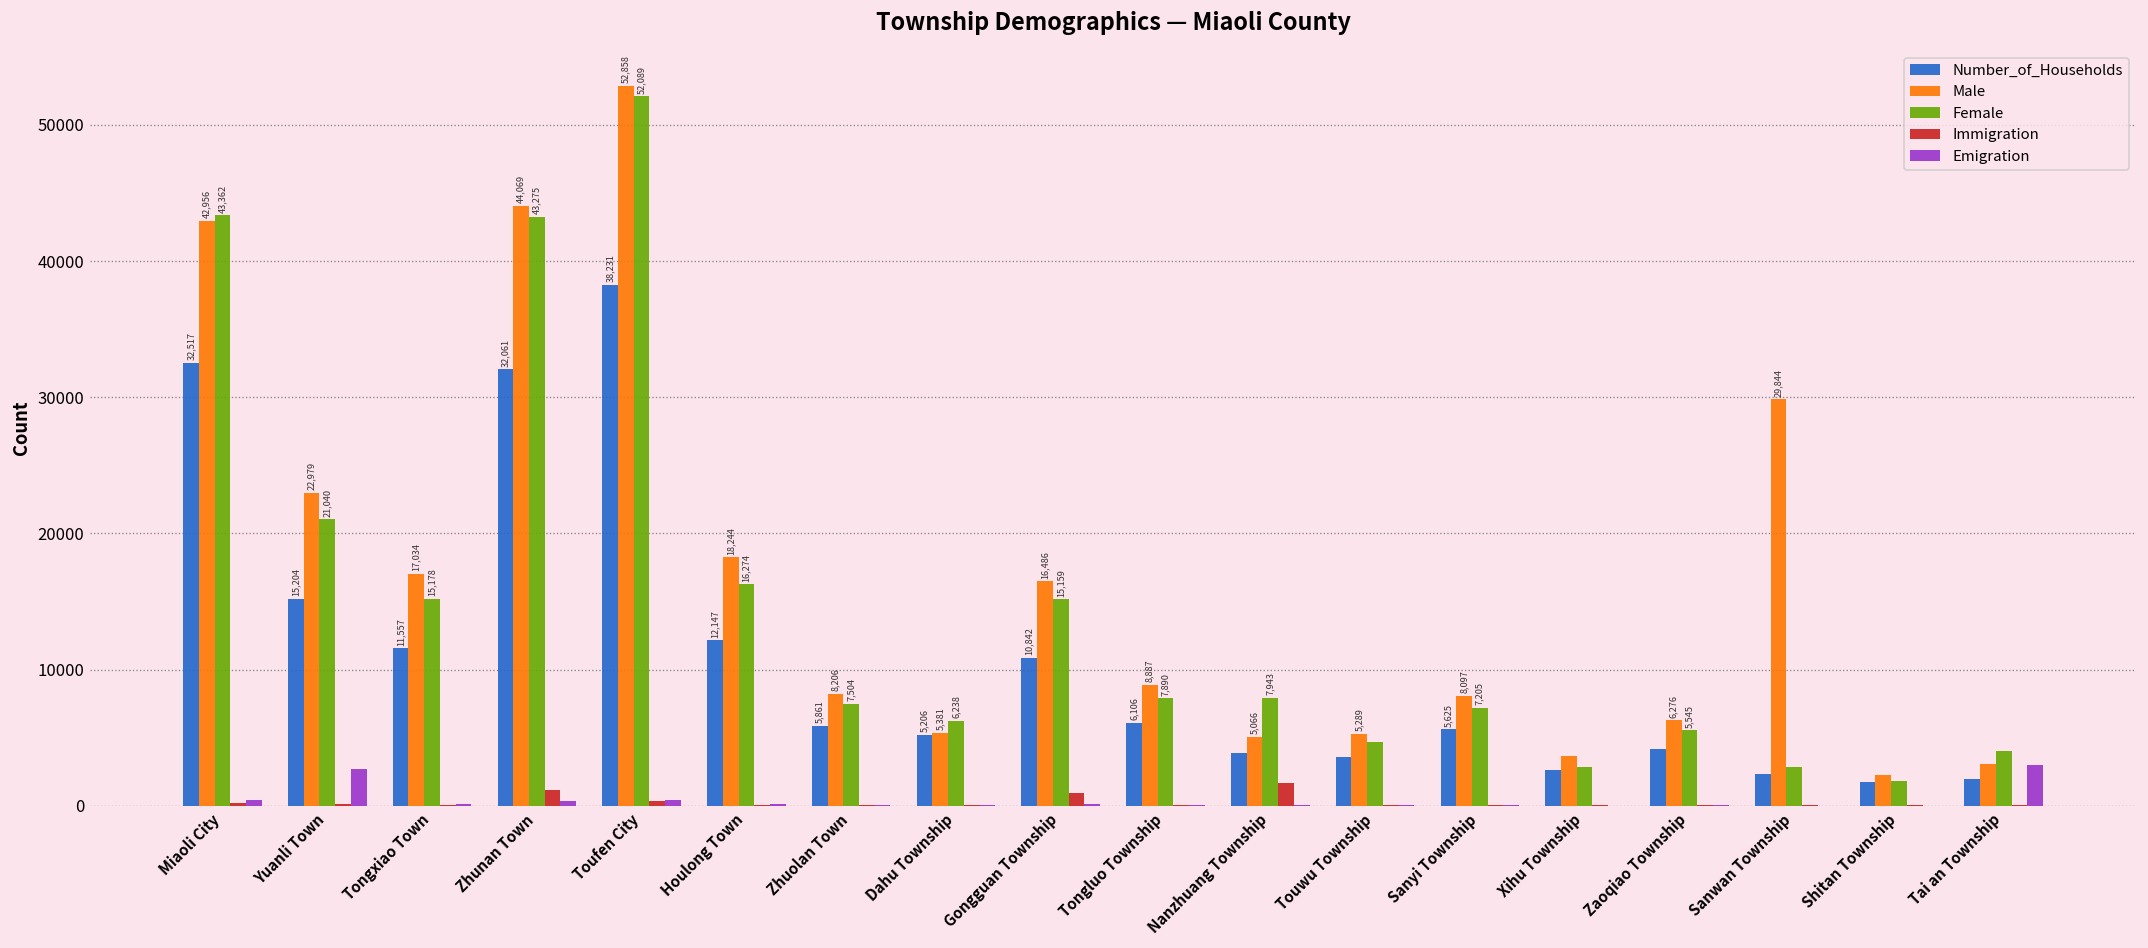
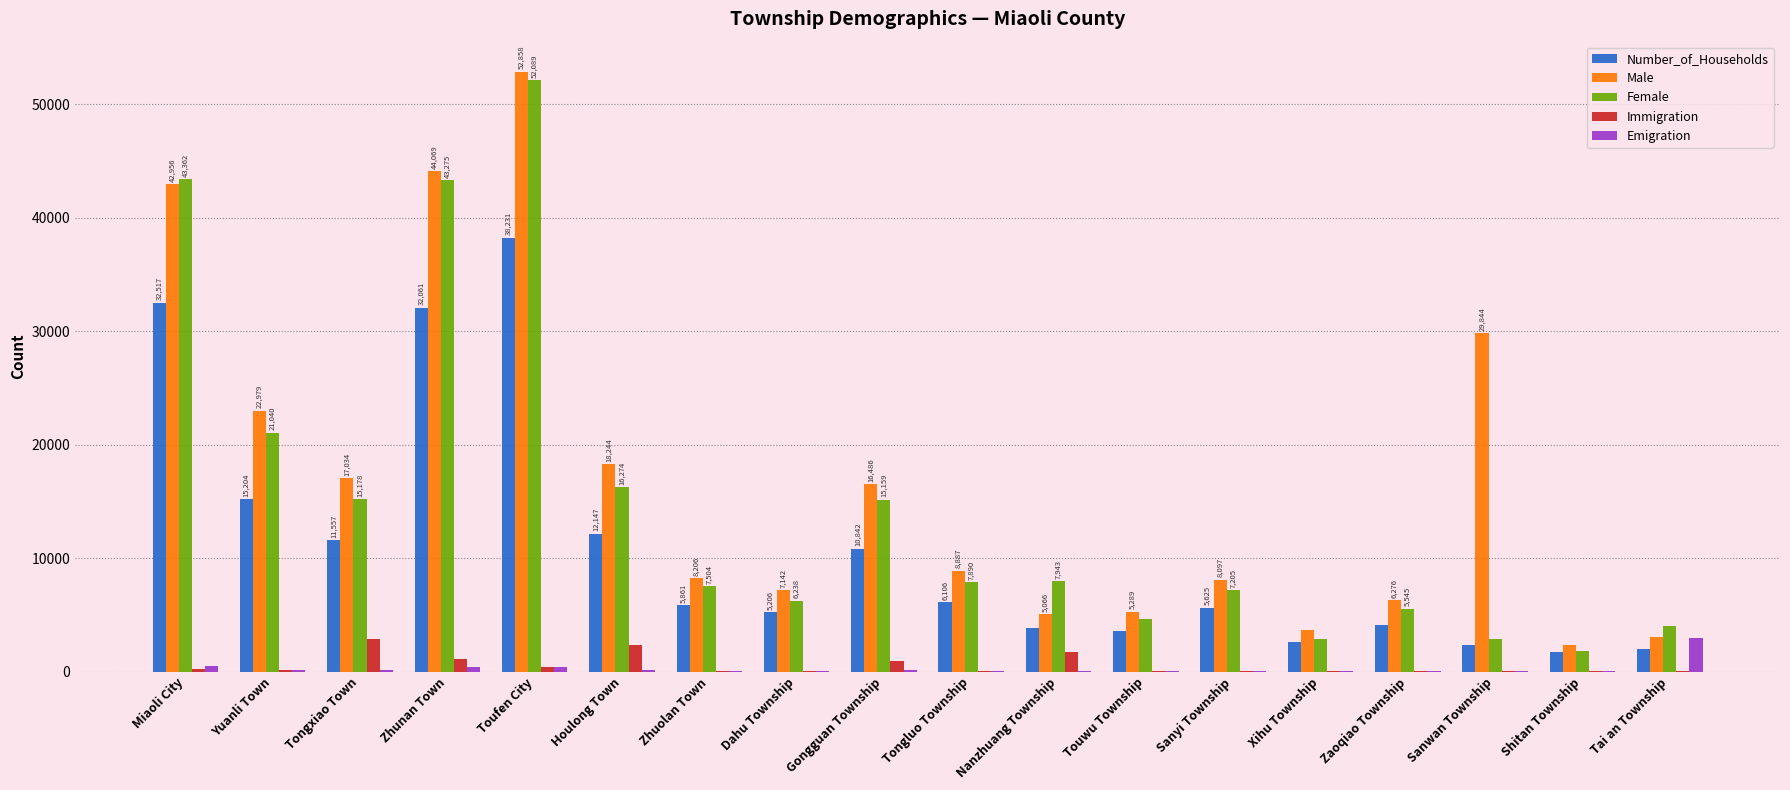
  {
    "Number_of_Households": {
      "Miaoli City": "32,517",
      "Yuanli Town": "15,204",
      "Tongxiao Town": "11,557",
      "Zhunan Town": "32,061",
      "Toufen City": "38,231",
      "Houlong Town": "12,147",
      "Zhuolan Town": "5,861",
      "Dahu Township": "5,206",
      "Gongguan Township": "10,842",
      "Tongluo Township": "6,106",
      "Sanyi Township": "5,625"
    },
    "Male": {
      "Miaoli City": "42,956",
      "Yuanli Town": "22,979",
      "Tongxiao Town": "17,034",
      "Zhunan Town": "44,069",
      "Toufen City": "52,858",
      "Houlong Town": "18,244",
      "Zhuolan Town": "8,206",
-     "Dahu Township": "5,381",
+     "Dahu Township": "7,142",
      "Gongguan Township": "16,486",
      "Tongluo Township": "8,887",
      "Nanzhuang Township": "5,066",
      "Touwu Township": "5,289",
      "Sanyi Township": "8,097",
      "Zaoqiao Township": "6,276",
      "Sanwan Township": "29,844"
    },
    "Female": {
      "Miaoli City": "43,362",
      "Yuanli Town": "21,040",
      "Tongxiao Town": "15,178",
      "Zhunan Town": "43,275",
      "Toufen City": "52,089",
      "Houlong Town": "16,274",
      "Zhuolan Town": "7,504",
      "Dahu Township": "6,238",
      "Gongguan Township": "15,159",
      "Tongluo Township": "7,890",
      "Nanzhuang Township": "7,943",
      "Sanyi Township": "7,205",
      "Zaoqiao Township": "5,545"
    },
    "Immigration": {
-     "Tongxiao Town": "100",
+     "Tongxiao Town": "2900",
      "Zhunan Town": "1100",
      "Toufen City": "400",
-     "Houlong Town": "100",
+     "Houlong Town": "2300",
      "Gongguan Township": "900",
      "Nanzhuang Township": "1700"
    },
    "Emigration": {
      "Miaoli City": "500",
-     "Yuanli Town": "2700",
+     "Yuanli Town": "200",
      "Zhunan Town": "400",
      "Toufen City": "400",
      "Tai an Township": "3000"
    }
  }
